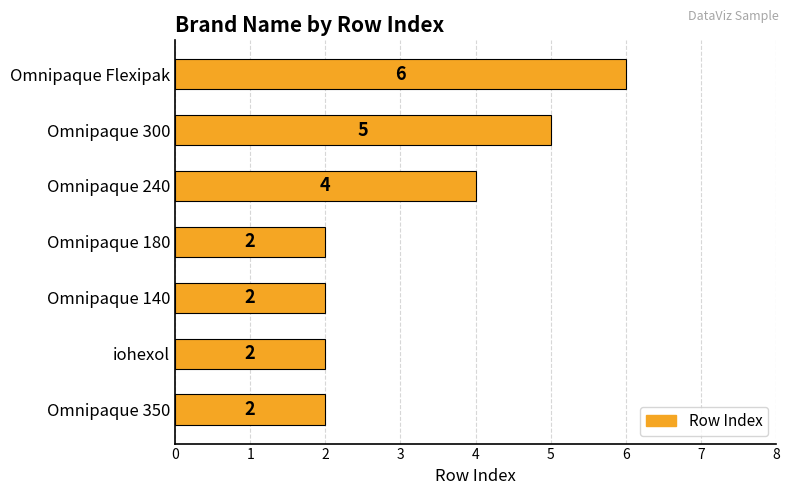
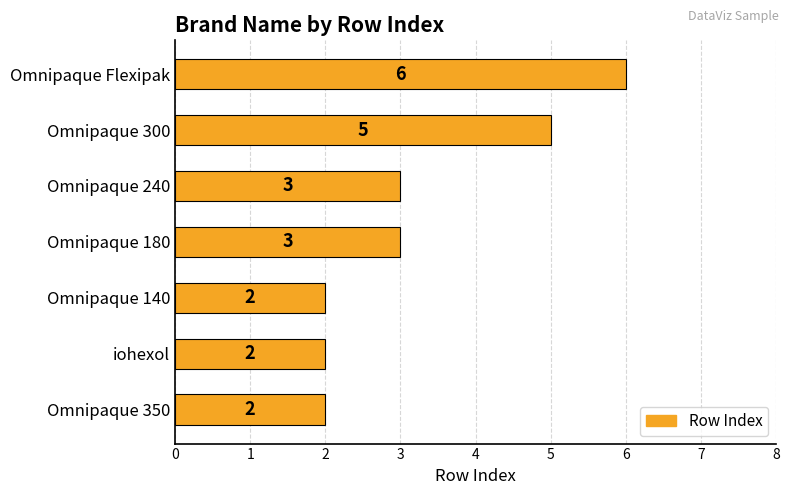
  {
    "Omnipaque Flexipak": 6,
    "Omnipaque 300": 5,
-   "Omnipaque 240": 4,
-   "Omnipaque 180": 2,
+   "Omnipaque 240": 3,
+   "Omnipaque 180": 3,
    "Omnipaque 140": 2,
    "iohexol": 2,
    "Omnipaque 350": 2
  }
